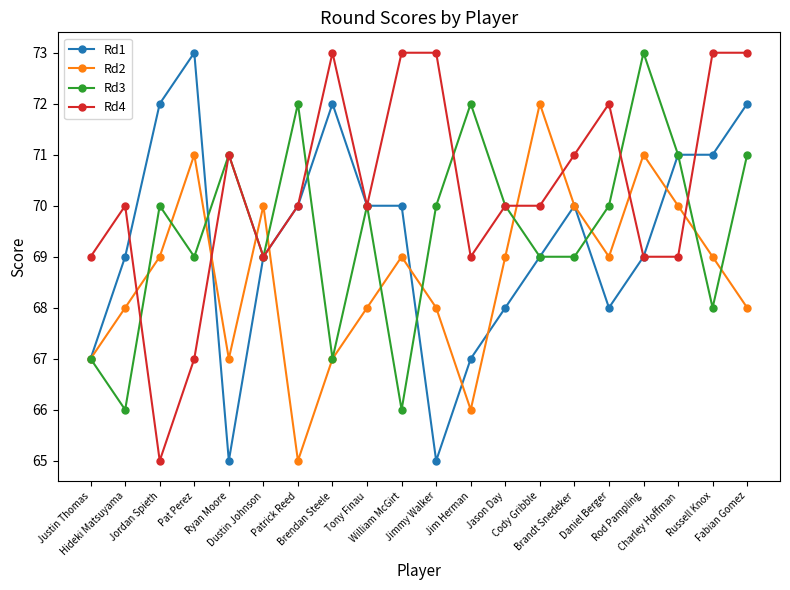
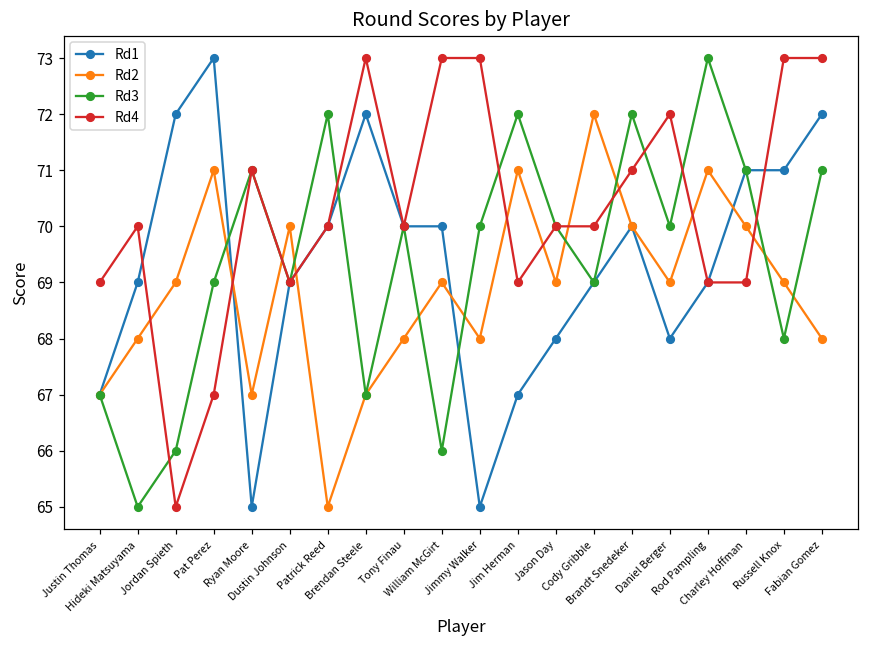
  {
    "Rd1": {
      "Hideki Matsuyama": 69,
      "Jordan Spieth": 72,
      "Pat Perez": 73,
      "Ryan Moore": 65,
      "Brendan Steele": 72,
      "William McGirt": 70,
      "Jimmy Walker": 65,
      "Jim Herman": 67,
      "Jason Day": 68,
      "Daniel Berger": 68,
      "Russell Knox": 71,
      "Fabian Gomez": 72
    },
    "Rd2": {
      "Hideki Matsuyama": 68,
      "Jordan Spieth": 69,
      "Pat Perez": 71,
      "Ryan Moore": 67,
      "Dustin Johnson": 70,
      "Patrick Reed": 65,
      "Tony Finau": 68,
      "William McGirt": 69,
      "Jimmy Walker": 68,
-     "Jim Herman": 66,
+     "Jim Herman": 71,
      "Jason Day": 69,
      "Cody Gribble": 72,
      "Daniel Berger": 69,
      "Rod Pampling": 71,
      "Charley Hoffman": 70,
      "Russell Knox": 69,
      "Fabian Gomez": 68
    },
    "Rd3": {
-     "Hideki Matsuyama": 66,
-     "Jordan Spieth": 70,
+     "Hideki Matsuyama": 65,
+     "Jordan Spieth": 66,
      "Pat Perez": 69,
      "Patrick Reed": 72,
      "William McGirt": 66,
      "Jimmy Walker": 70,
      "Jim Herman": 72,
-     "Brandt Snedeker": 69,
+     "Brandt Snedeker": 72,
      "Daniel Berger": 70,
      "Rod Pampling": 73,
      "Russell Knox": 68,
      "Fabian Gomez": 71
    },
    "Rd4": {
      "Justin Thomas": 69,
      "Hideki Matsuyama": 70,
      "Jordan Spieth": 65,
      "Pat Perez": 67,
      "Brendan Steele": 73,
      "William McGirt": 73,
      "Jimmy Walker": 73,
      "Jim Herman": 69,
      "Cody Gribble": 70,
      "Brandt Snedeker": 71,
      "Daniel Berger": 72,
      "Charley Hoffman": 69,
      "Russell Knox": 73,
      "Fabian Gomez": 73
    }
  }
